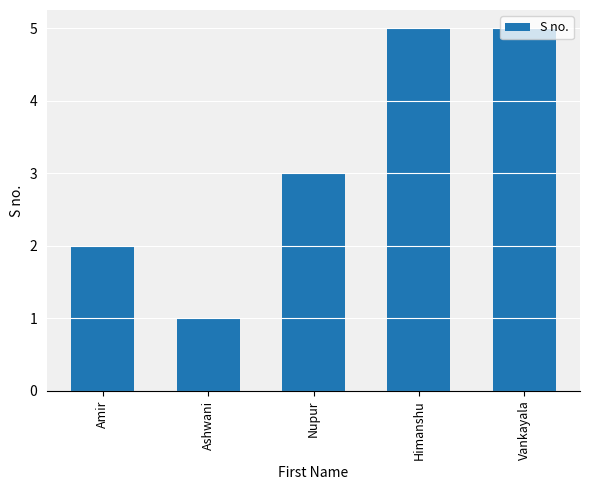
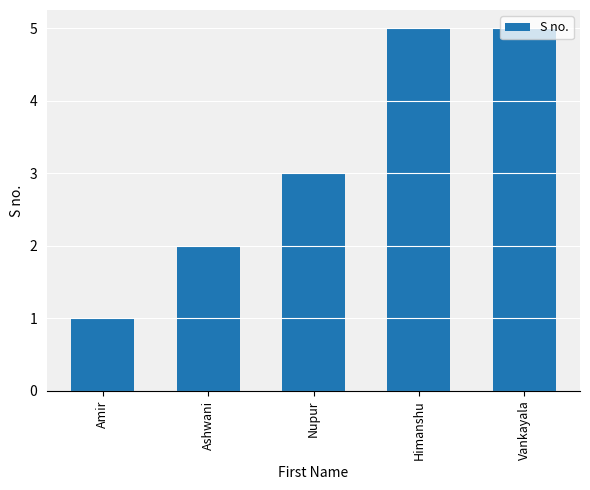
  {
-   "Amir": 2,
-   "Ashwani": 1,
+   "Amir": 1,
+   "Ashwani": 2,
    "Nupur": 3,
    "Himanshu": 5
  }
